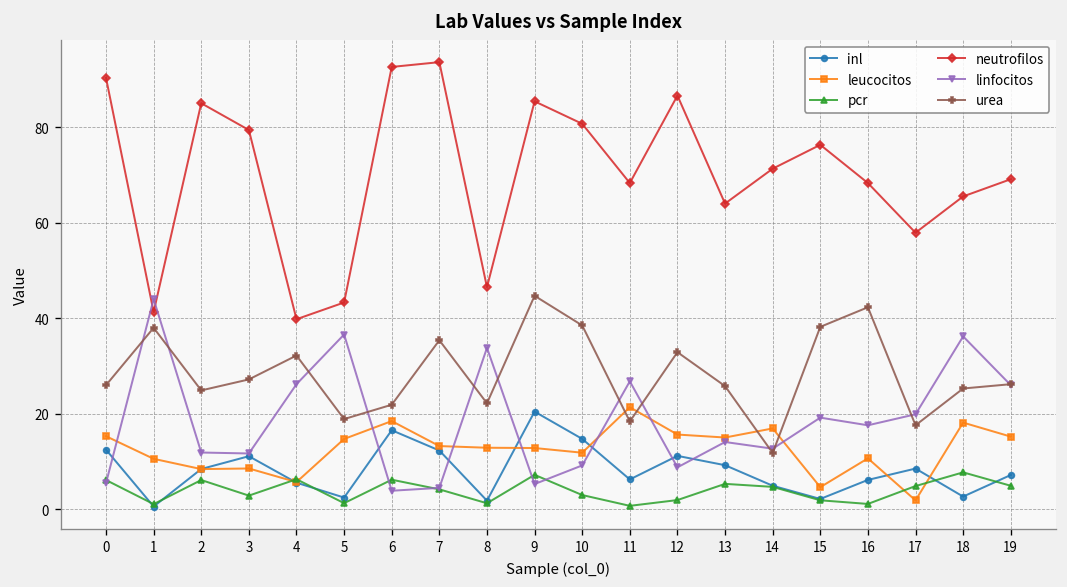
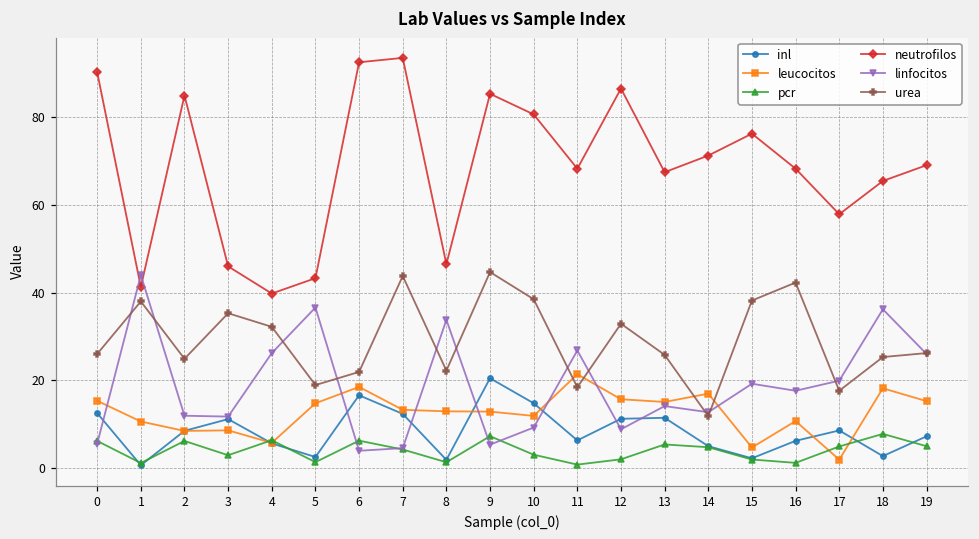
  {
    "inl": {
      "0": 12,
      "5": 2,
      "6": 17,
      "7": 12,
      "9": 20,
      "10": 15,
      "11": 6,
      "12": 11,
-     "13": 9,
+     "13": 11,
      "16": 6,
      "17": 9,
      "18": 3,
      "19": 7
    },
    "leucocitos": {
      "0": 15,
      "1": 11,
      "3": 9,
      "5": 15,
      "6": 18,
      "7": 13,
      "8": 13,
      "9": 13,
      "10": 12,
      "11": 21,
      "12": 16,
      "13": 15,
      "14": 17,
      "15": 5,
      "16": 11,
      "17": 2,
      "18": 18,
      "19": 15
    },
    "pcr": {
      "2": 6,
      "3": 3,
      "5": 1,
      "6": 6,
      "9": 7,
      "10": 3,
      "11": 1,
      "12": 2,
      "13": 5,
      "16": 1,
      "17": 5,
      "18": 8,
      "19": 5
    },
    "neutrofilos": {
      "0": 90,
      "1": 41,
      "2": 85,
-     "3": 79,
+     "3": 46,
      "4": 40,
      "5": 43,
      "6": 93,
      "7": 94,
      "8": 47,
      "9": 85,
      "10": 81,
      "11": 68,
      "12": 87,
-     "13": 64,
+     "13": 68,
      "14": 71,
      "15": 76,
      "16": 68,
      "17": 58,
      "18": 66,
      "19": 69
    },
    "linfocitos": {
      "1": 44,
      "2": 12,
      "4": 26,
      "5": 37,
      "6": 4,
      "8": 34,
      "9": 5,
      "10": 9,
      "11": 27,
      "12": 9,
      "13": 14,
      "14": 13,
      "15": 19,
      "16": 18,
      "17": 20,
      "18": 36
    },
    "urea": {
      "0": 26,
      "1": 38,
      "2": 25,
-     "3": 27,
+     "3": 35,
      "4": 32,
      "5": 19,
      "6": 22,
-     "7": 35,
+     "7": 44,
      "8": 22,
      "9": 45,
      "10": 39,
      "11": 18,
      "12": 33,
      "13": 26,
      "14": 12,
      "15": 38,
      "16": 42,
      "17": 18,
      "18": 25
    }
  }
